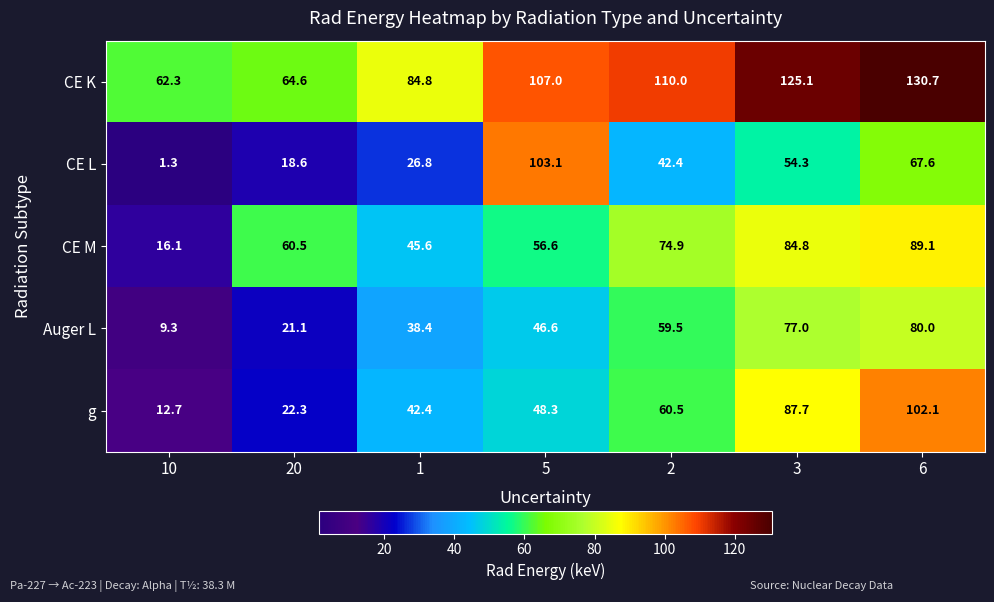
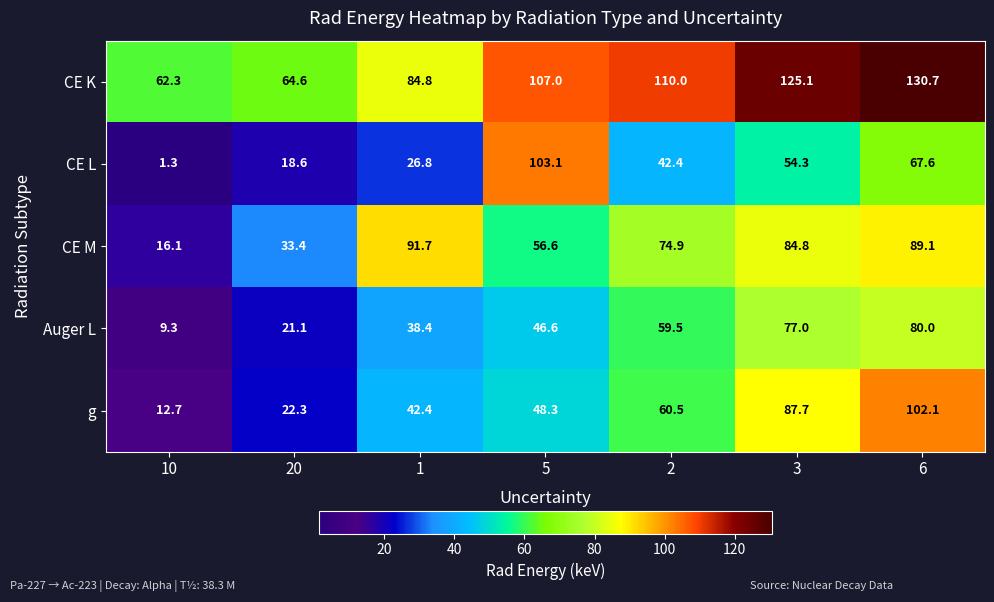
  {
    "CE K": {
      "10": 62.3,
      "20": 64.6,
      "1": 84.8,
      "5": 107.0,
      "2": 110.0,
      "3": 125.1,
      "6": 130.7
    },
    "CE L": {
      "10": 1.3,
      "20": 18.6,
      "1": 26.8,
      "5": 103.1,
      "2": 42.4,
      "3": 54.3,
      "6": 67.6
    },
    "CE M": {
      "10": 16.1,
-     "20": 60.5,
-     "1": 45.6,
+     "20": 33.4,
+     "1": 91.7,
      "5": 56.6,
      "2": 74.9,
      "3": 84.8,
      "6": 89.1
    },
    "Auger L": {
      "10": 9.3,
      "20": 21.1,
      "1": 38.4,
      "5": 46.6,
      "2": 59.5,
      "3": 77.0,
      "6": 80.0
    },
    "g": {
      "10": 12.7,
      "20": 22.3,
      "1": 42.4,
      "5": 48.3,
      "2": 60.5,
      "3": 87.7,
      "6": 102.1
    }
  }
